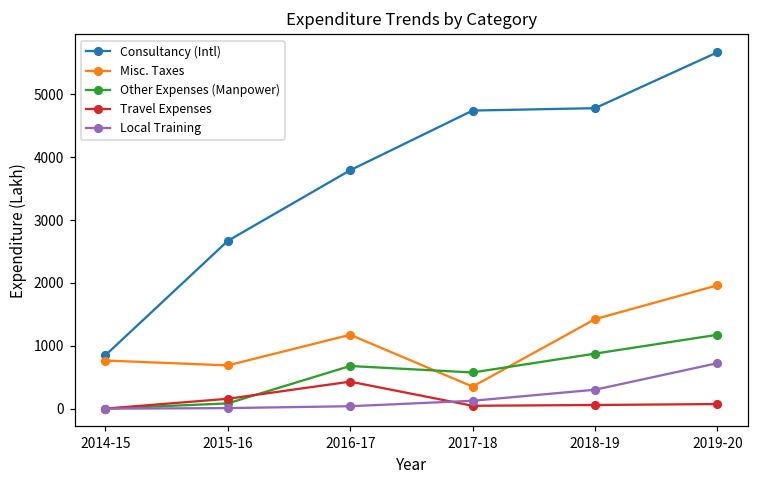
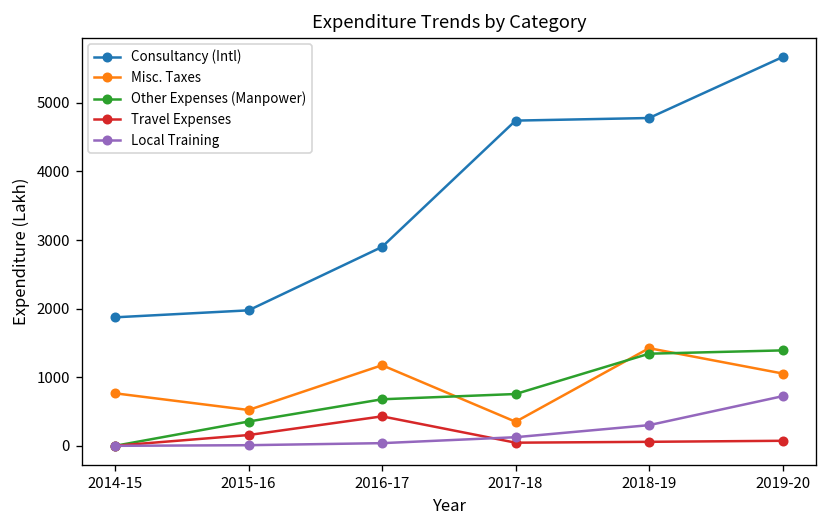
  {
    "Consultancy (Intl)": {
-     "2014-15": 800,
-     "2015-16": 2700,
-     "2016-17": 3800,
+     "2014-15": 1900,
+     "2015-16": 2000,
+     "2016-17": 2900,
      "2017-18": 4700,
      "2018-19": 4800,
      "2019-20": 5700
    },
    "Misc. Taxes": {
      "2014-15": 800,
-     "2015-16": 700,
+     "2015-16": 500,
      "2016-17": 1200,
      "2017-18": 400,
      "2018-19": 1400,
-     "2019-20": 2000
+     "2019-20": 1100
    },
    "Other Expenses (Manpower)": {
-     "2015-16": 100,
+     "2015-16": 400,
      "2016-17": 700,
-     "2017-18": 600,
-     "2018-19": 900,
-     "2019-20": 1200
+     "2017-18": 800,
+     "2018-19": 1300,
+     "2019-20": 1400
    },
    "Travel Expenses": {
      "2015-16": 200,
      "2016-17": 400,
      "2017-18": 0,
      "2018-19": 100,
      "2019-20": 100
    },
    "Local Training": {
      "2015-16": 0,
      "2016-17": 0,
      "2017-18": 100,
      "2018-19": 300,
      "2019-20": 700
    }
  }
